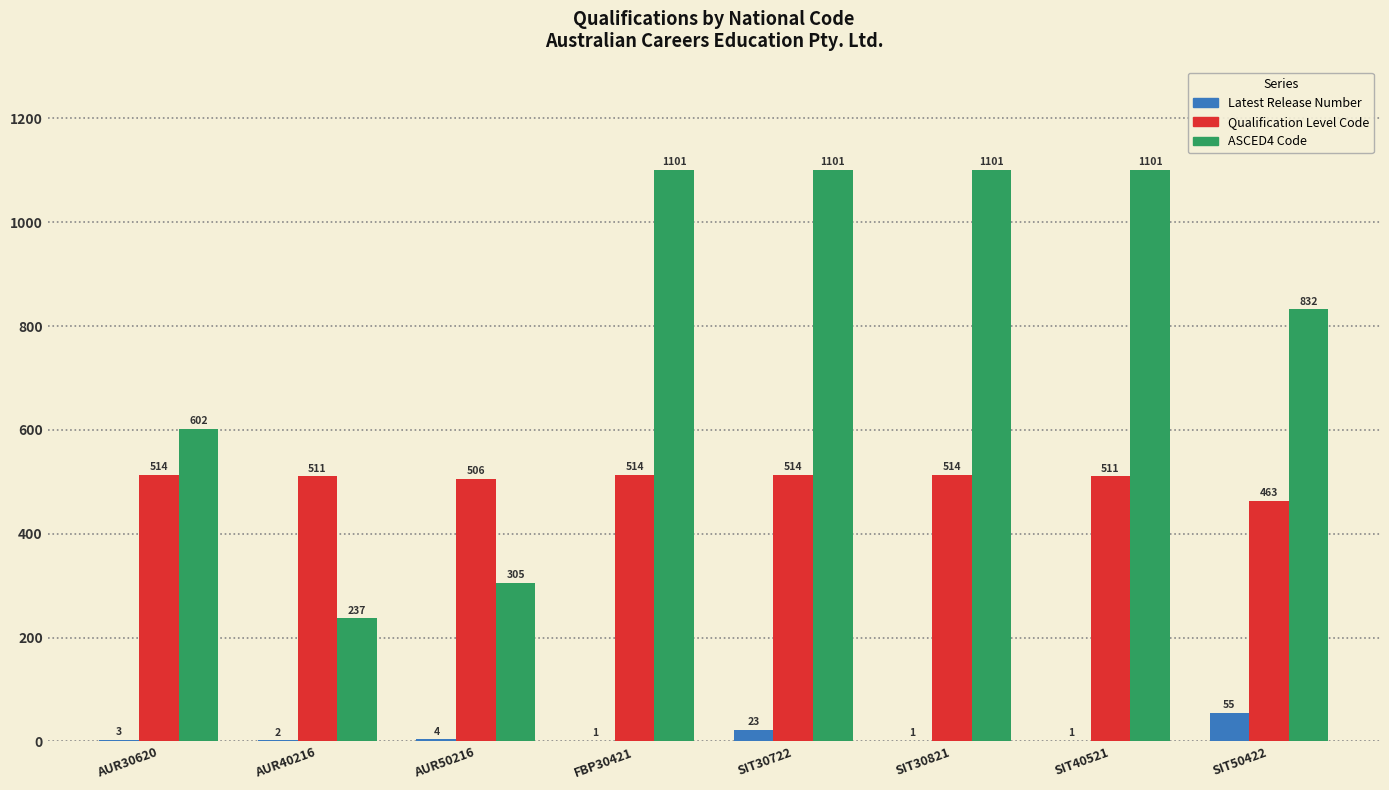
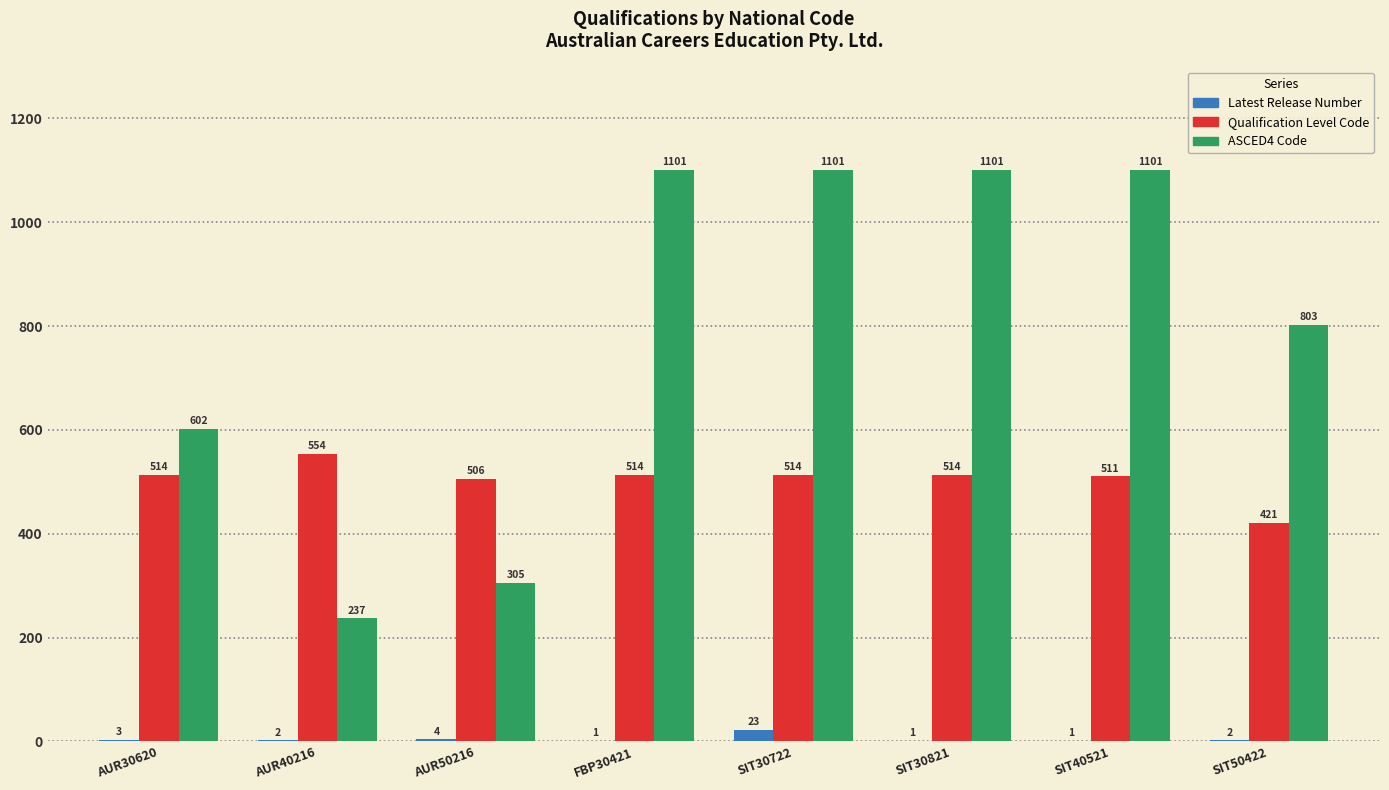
  {
    "Latest Release Number": {
      "AUR30620": 3,
      "AUR40216": 2,
      "AUR50216": 4,
      "FBP30421": 1,
      "SIT30722": 23,
      "SIT30821": 1,
      "SIT40521": 1,
-     "SIT50422": 55
+     "SIT50422": 2
    },
    "Qualification Level Code": {
      "AUR30620": 514,
-     "AUR40216": 511,
+     "AUR40216": 554,
      "AUR50216": 506,
      "FBP30421": 514,
      "SIT30722": 514,
      "SIT30821": 514,
      "SIT40521": 511,
-     "SIT50422": 463
+     "SIT50422": 421
    },
    "ASCED4 Code": {
      "AUR30620": 602,
      "AUR40216": 237,
      "AUR50216": 305,
      "FBP30421": 1101,
      "SIT30722": 1101,
      "SIT30821": 1101,
      "SIT40521": 1101,
-     "SIT50422": 832
+     "SIT50422": 803
    }
  }
